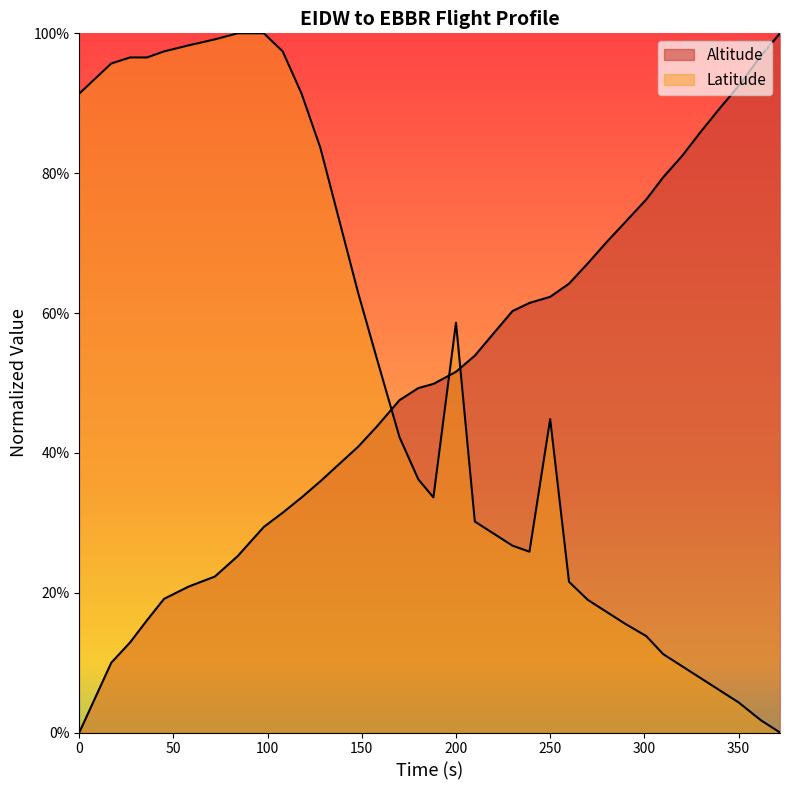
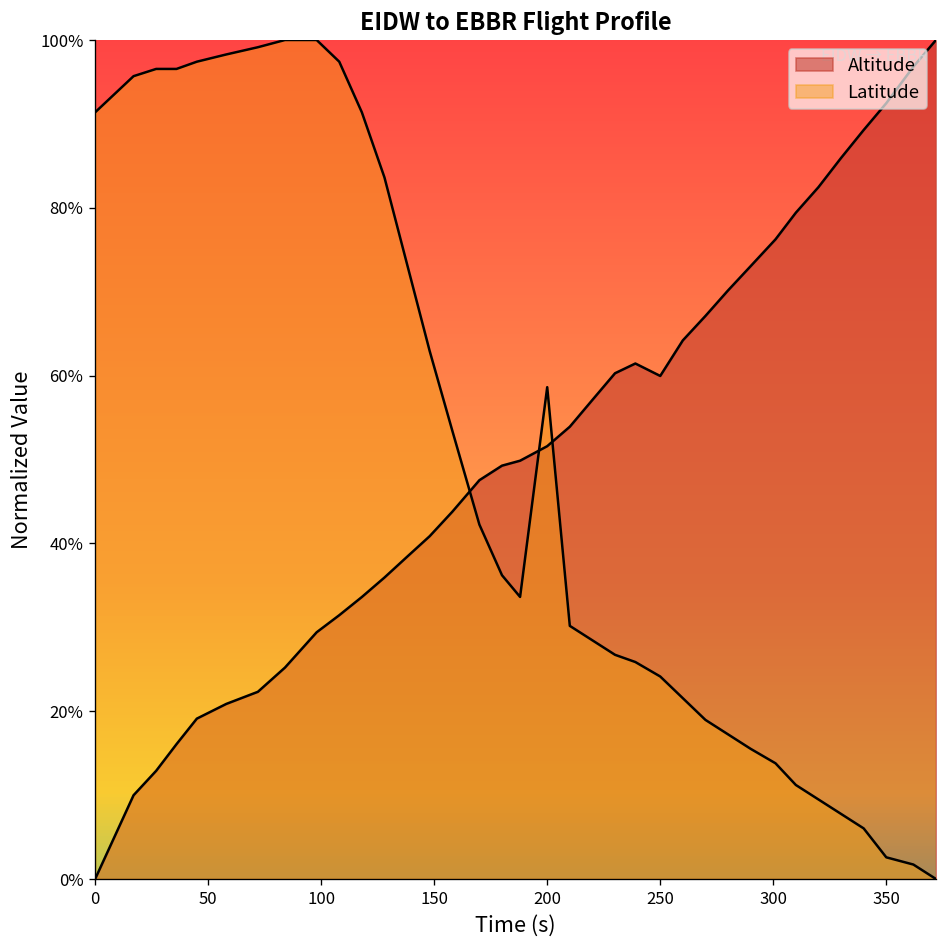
  {
    "Altitude": {
      "0": "0%",
      "200": "52%",
-     "250": "62%"
+     "250": "60%"
    },
    "Latitude": {
      "0": "91%",
      "200": "59%",
-     "250": "45%",
-     "350": "4%"
+     "250": "24%",
+     "350": "3%"
    }
  }
